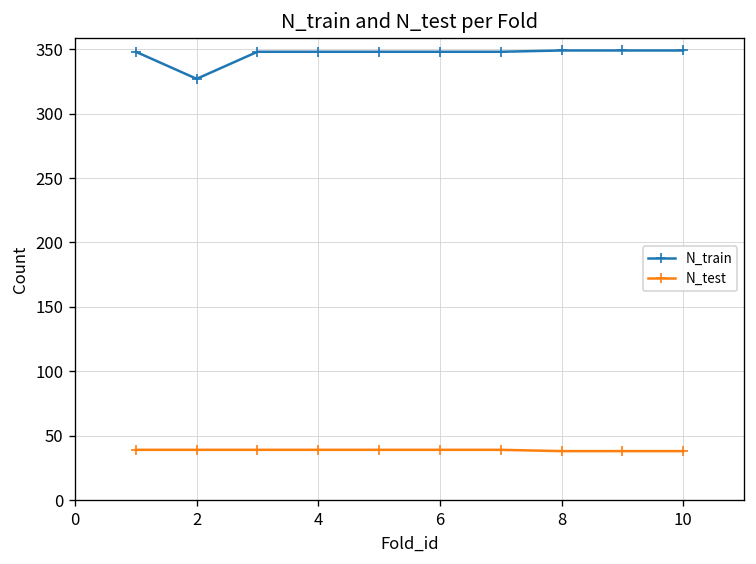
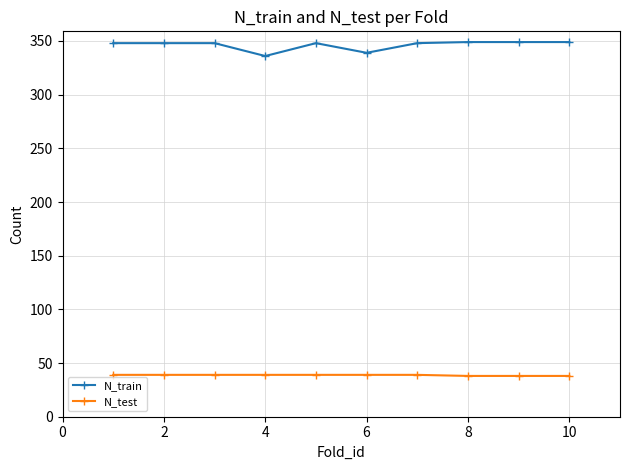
  {
    "N_train": {
-     "2": 327,
-     "4": 348,
-     "6": 348,
+     "2": 348,
+     "4": 336,
+     "6": 339,
      "8": 349,
      "10": 349
    },
    "N_test": {
      "2": 39,
      "4": 39,
      "6": 39,
      "8": 38,
      "10": 38
    }
  }
